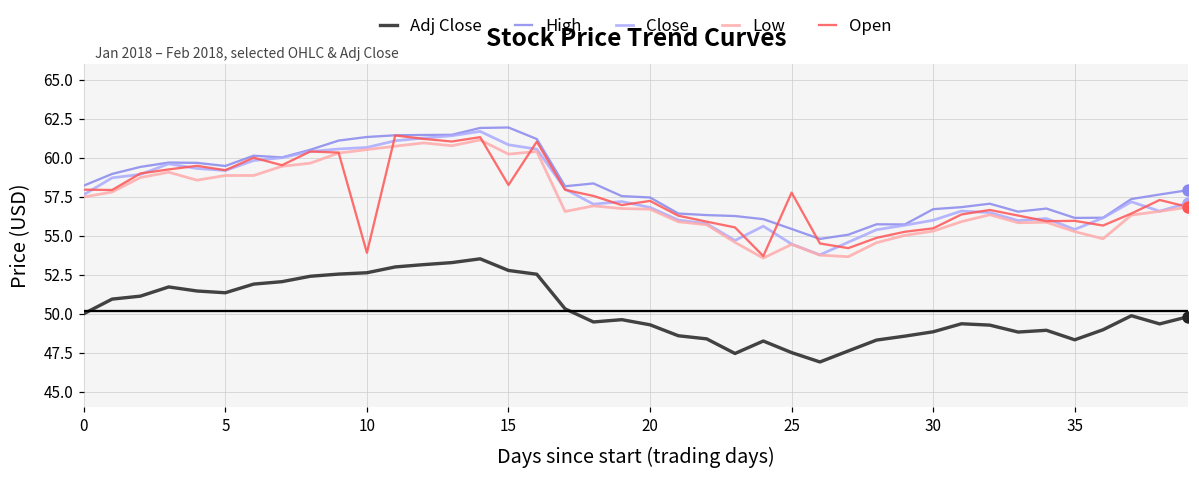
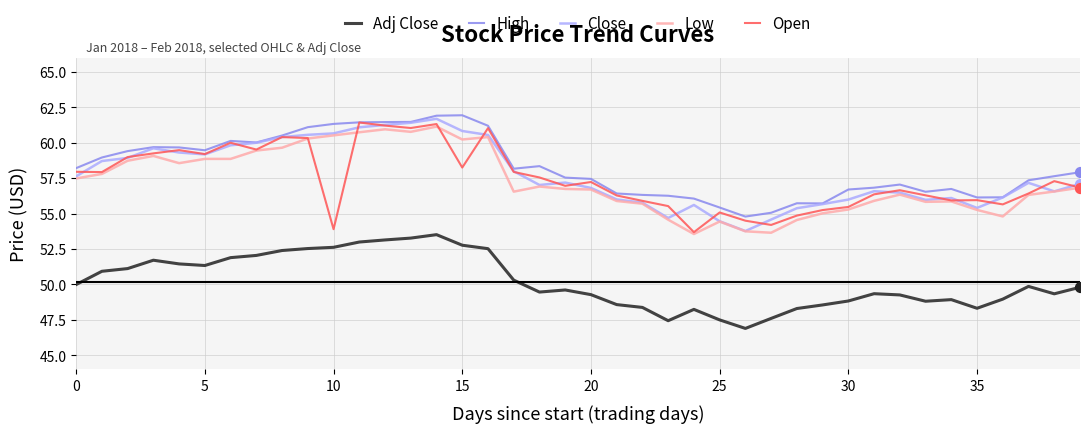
  {
    "Open": {
      "0": 58.0,
      "10": 53.9,
      "15": 58.2,
      "20": 57.2,
-     "25": 57.8,
+     "25": 55.1,
      "35": 56.0
    }
  }
